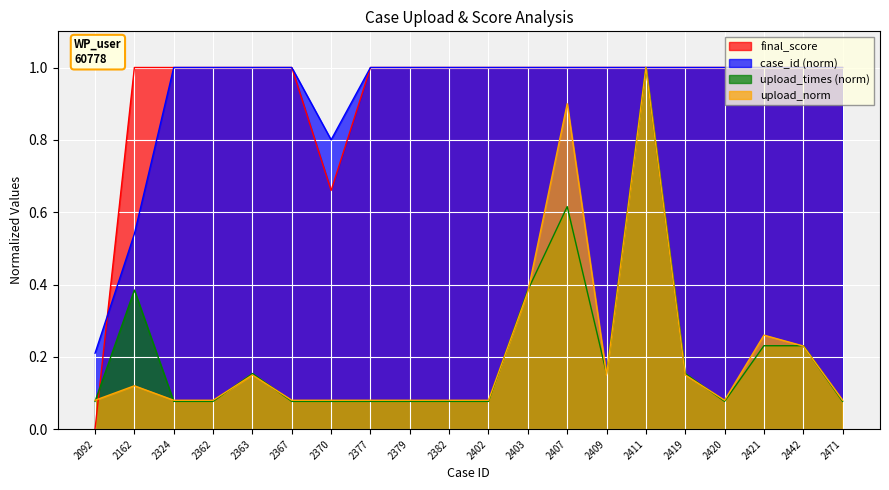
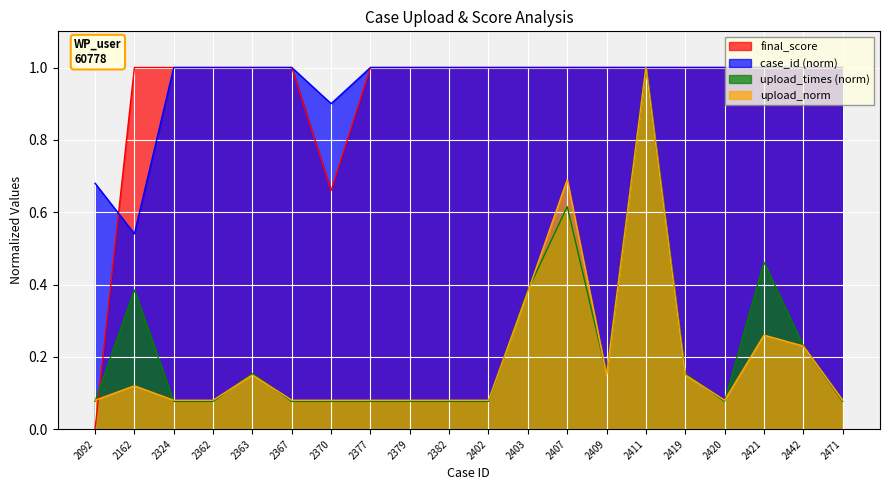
  {
    "final_score": {
      "2092": 0.00,
      "2370": 0.66
    },
    "case_id (norm)": {
-     "2092": 0.21,
+     "2092": 0.68,
      "2162": 0.54,
-     "2370": 0.8
+     "2370": 0.9
    },
    "upload_times (norm)": {
      "2162": 0.38,
      "2407": 0.62,
-     "2421": 0.23
+     "2421": 0.46
    },
    "upload_norm": {
      "2162": 0.12,
-     "2407": 0.90,
+     "2407": 0.69,
      "2421": 0.26
    }
  }
